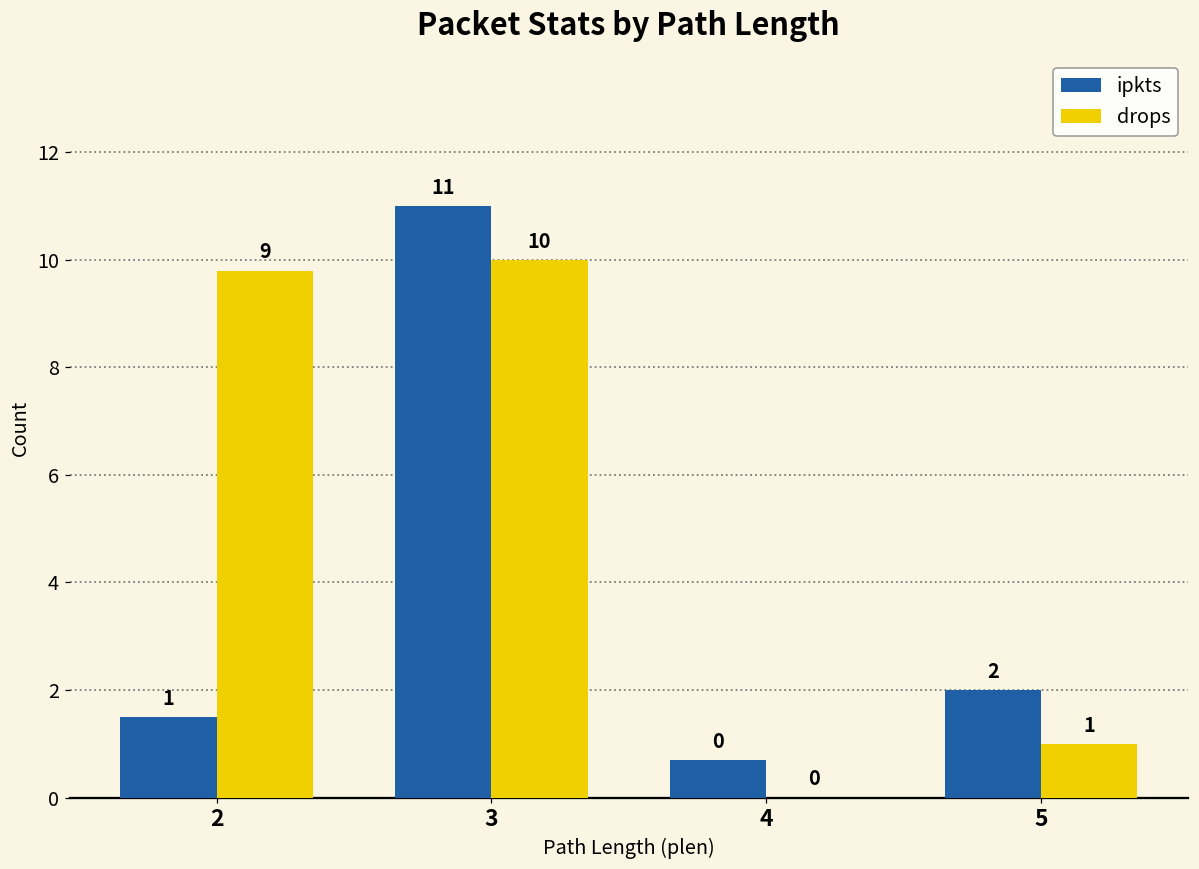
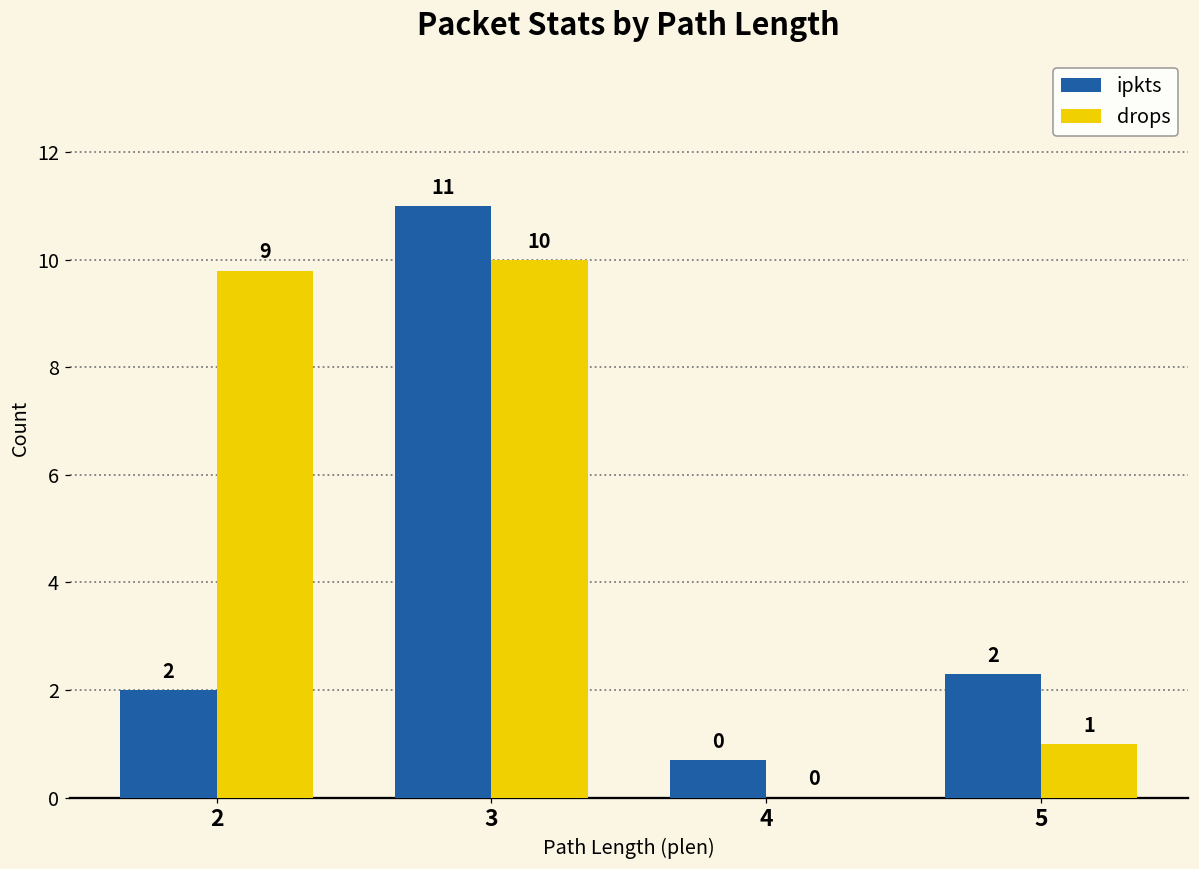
  {
    "ipkts": {
-     "2": 1,
+     "2": 2,
      "3": 11,
-     "5": 2.0
+     "5": 2.3
    },
    "drops": {
      "3": 10,
      "4": 0,
      "5": 1
    }
  }
